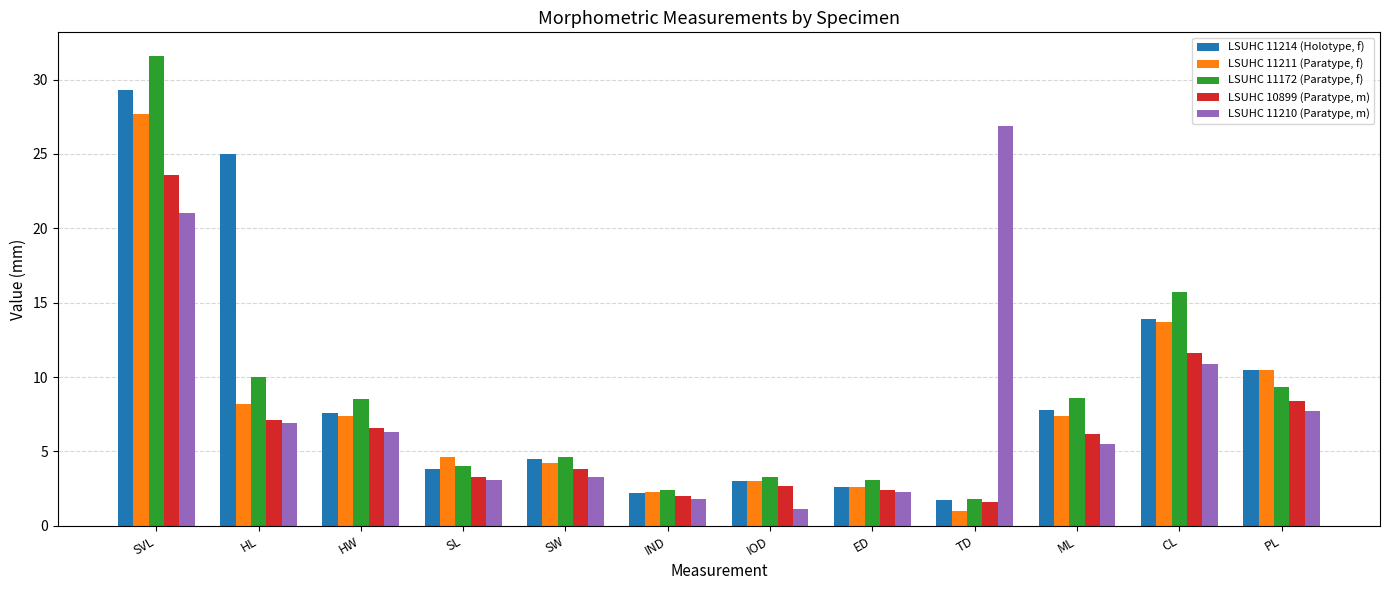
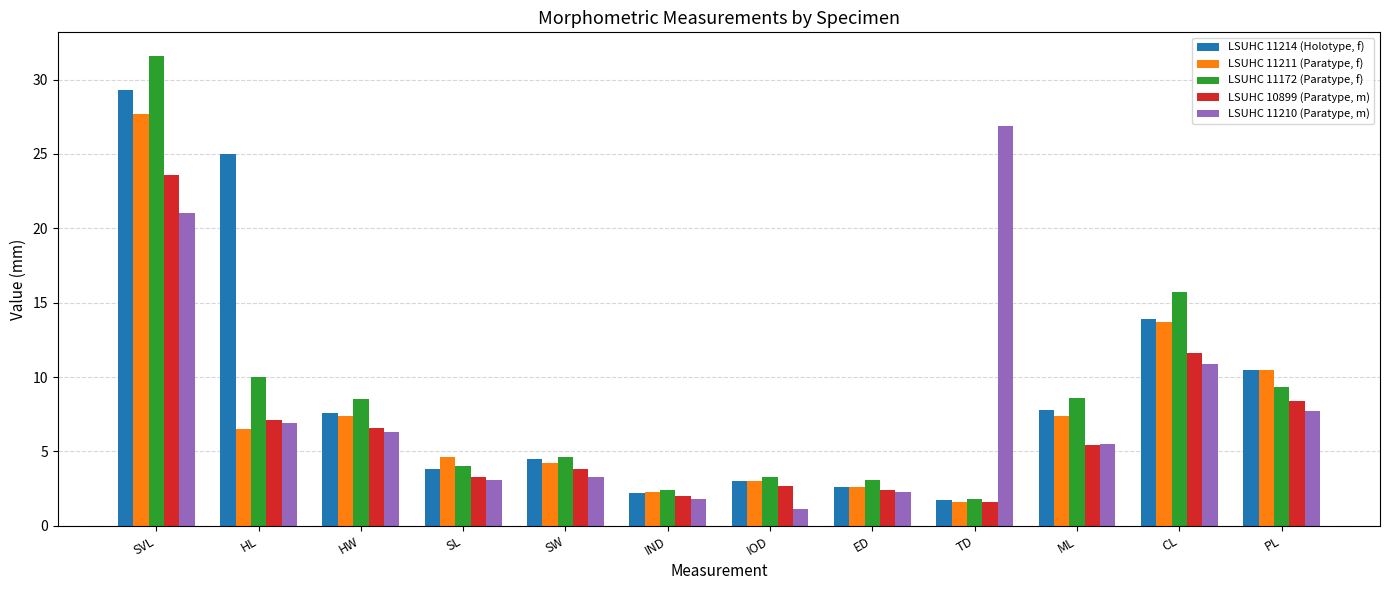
  {
    "LSUHC 11214 (Holotype, f)": {
      "SVL": 29.3,
      "HL": 25.0,
      "HW": 7.6,
      "SL": 3.8,
      "SW": 4.5,
      "IND": 2.2,
      "IOD": 3.0,
      "ED": 2.6,
      "TD": 1.7,
      "ML": 7.8,
      "CL": 13.9,
      "PL": 10.5
    },
    "LSUHC 11211 (Paratype, f)": {
      "SVL": 27.7,
-     "HL": 8.2,
+     "HL": 6.5,
      "HW": 7.4,
      "SL": 4.6,
      "SW": 4.2,
      "IND": 2.3,
      "IOD": 3.0,
      "ED": 2.6,
-     "TD": 1.0,
+     "TD": 1.6,
      "ML": 7.4,
      "CL": 13.7,
      "PL": 10.5
    },
    "LSUHC 11172 (Paratype, f)": {
      "SVL": 31.6,
      "HL": 10.0,
      "HW": 8.5,
      "SL": 4.0,
      "SW": 4.6,
      "IND": 2.4,
      "IOD": 3.3,
      "ED": 3.1,
      "TD": 1.8,
      "ML": 8.6,
      "CL": 15.7,
      "PL": 9.3
    },
    "LSUHC 10899 (Paratype, m)": {
      "SVL": 23.6,
      "HL": 7.1,
      "HW": 6.6,
      "SL": 3.3,
      "SW": 3.8,
      "IND": 2.0,
      "IOD": 2.7,
      "ED": 2.4,
      "TD": 1.6,
-     "ML": 6.2,
+     "ML": 5.4,
      "CL": 11.6,
      "PL": 8.4
    },
    "LSUHC 11210 (Paratype, m)": {
      "SVL": 21.0,
      "HL": 6.9,
      "HW": 6.3,
      "SL": 3.1,
      "SW": 3.3,
      "IND": 1.8,
      "IOD": 1.1,
      "ED": 2.3,
      "TD": 26.9,
      "ML": 5.5,
      "CL": 10.9,
      "PL": 7.7
    }
  }
